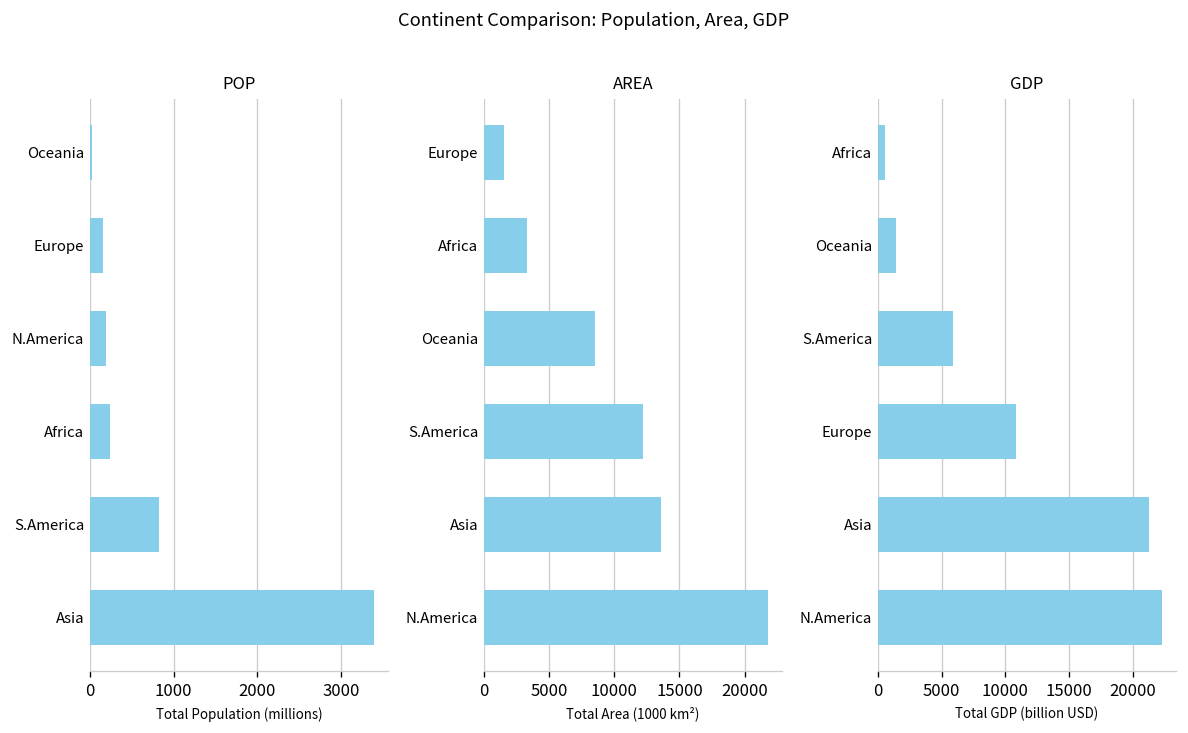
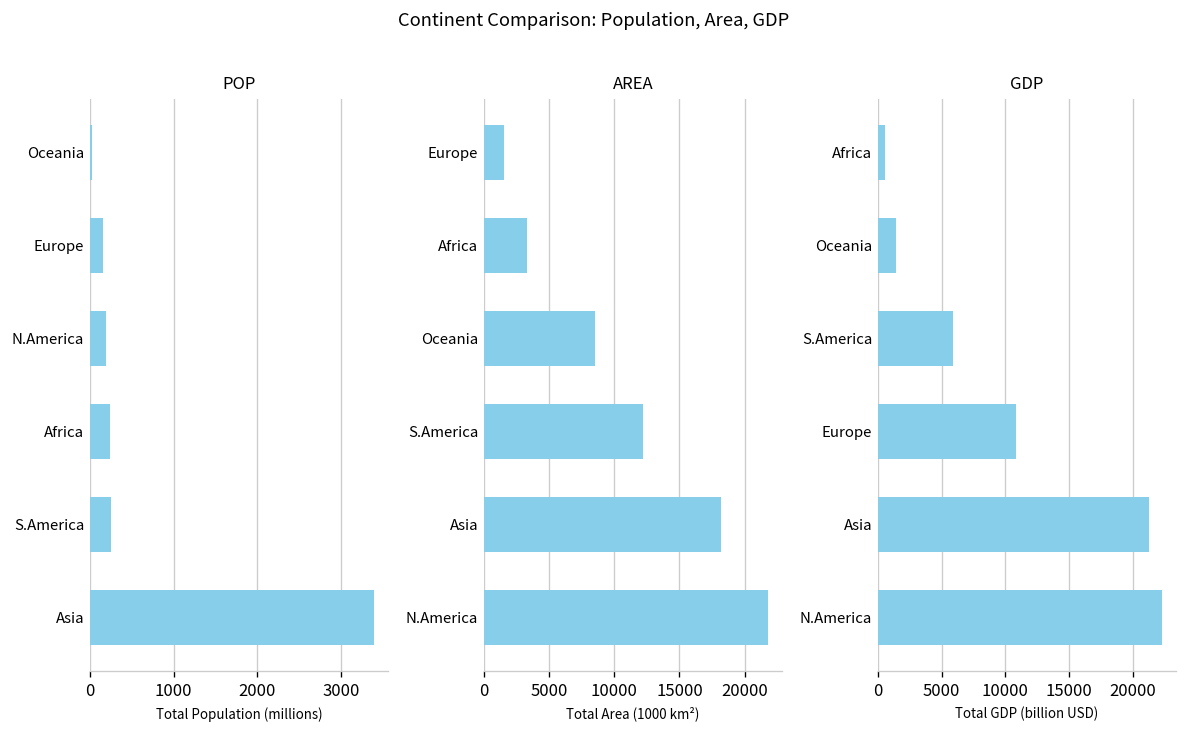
  {
    "POP": {
      "Europe": 200,
      "N.America": 200,
      "Africa": 200,
-     "S.America": 800,
+     "S.America": 300,
      "Asia": 3400
    },
    "AREA": {
      "Europe": 1500,
      "Africa": 3300,
      "Oceania": 8500,
      "S.America": 12200,
-     "Asia": 13600,
+     "Asia": 18200,
      "N.America": 21800
    },
    "GDP": {
      "Africa": 500,
      "Oceania": 1400,
      "S.America": 5900,
      "Europe": 10900,
      "Asia": 21200,
      "N.America": 22300
    }
  }
